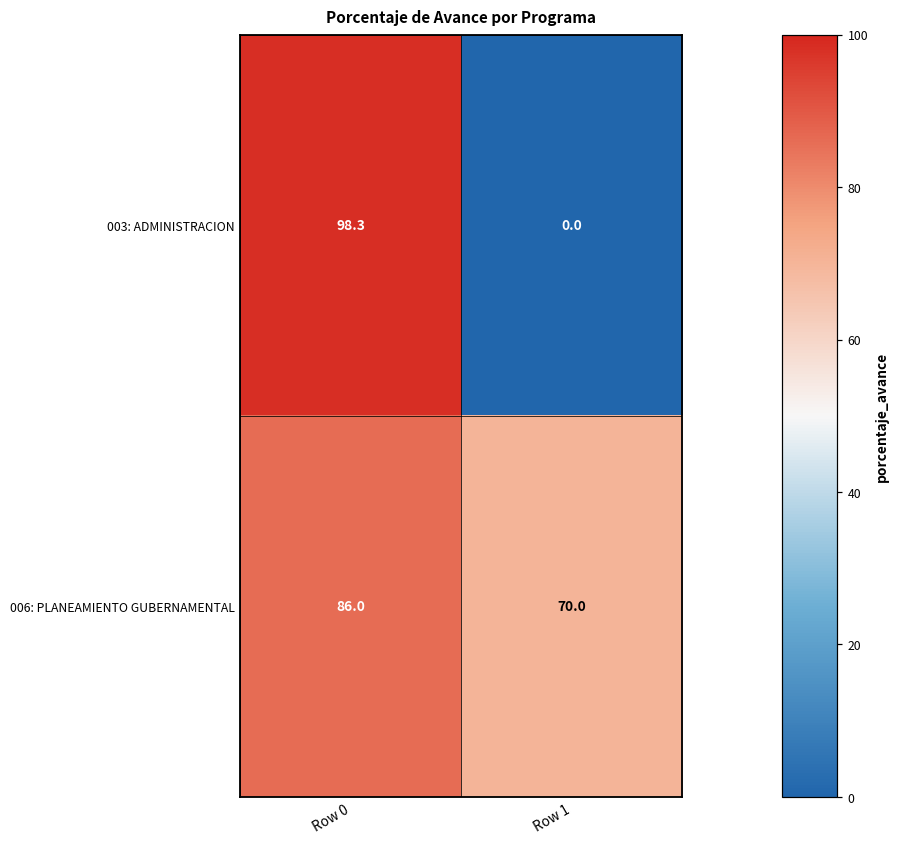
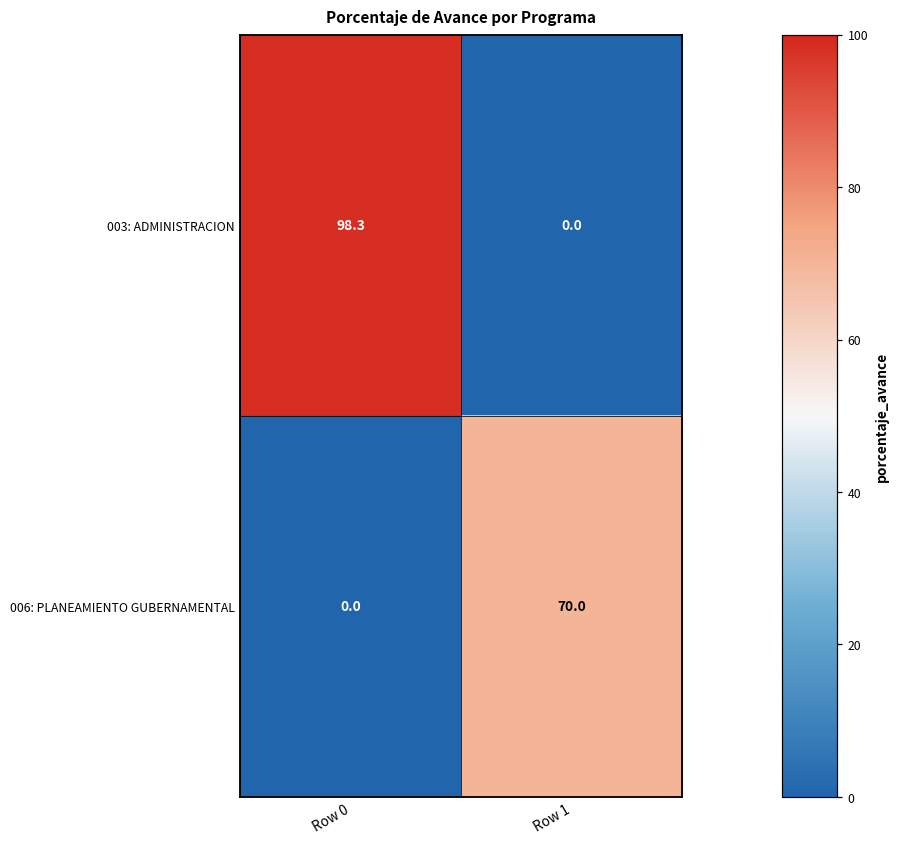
  {
    "003: ADMINISTRACION": {
      "Row 0": 98.3,
      "Row 1": 0.0
    },
    "006: PLANEAMIENTO GUBERNAMENTAL": {
-     "Row 0": 86.0,
+     "Row 0": 0.0,
      "Row 1": 70.0
    }
  }
